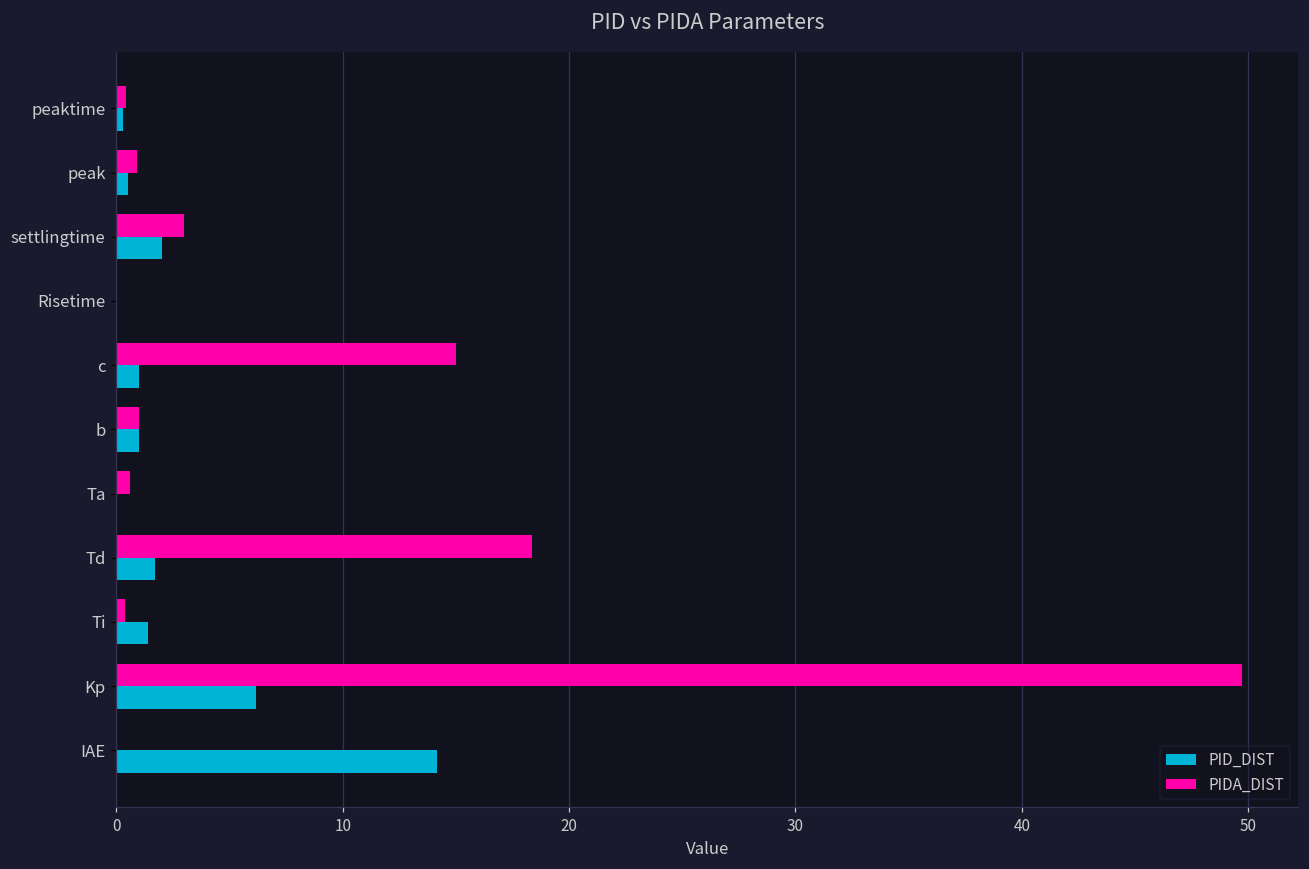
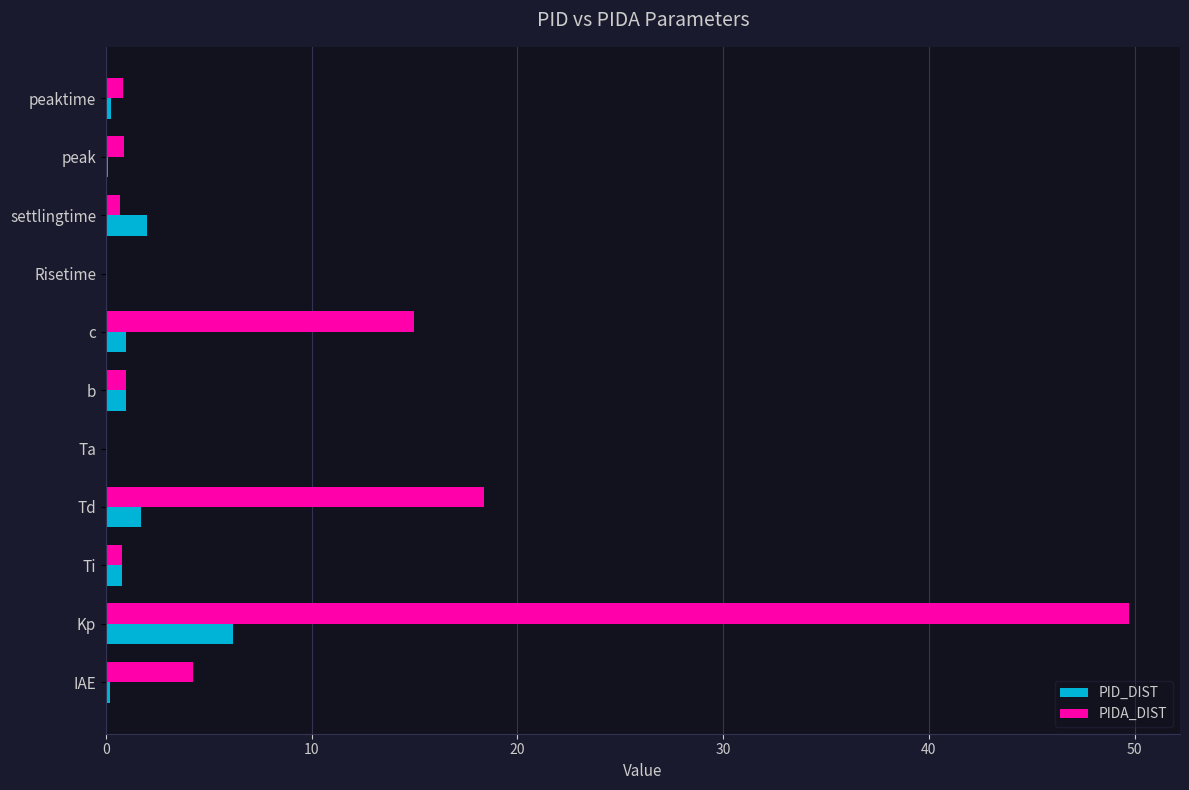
  {
    "PID_DIST": {
      "peaktime": 0.3,
-     "peak": 0.5,
+     "peak": 0.1,
      "settlingtime": 2.0,
      "Risetime": 0.0,
      "c": 1.0,
      "b": 1.0,
      "Ta": 0.0,
      "Td": 1.7,
-     "Ti": 1.4,
+     "Ti": 0.8,
      "Kp": 6.2,
-     "IAE": 14.1
+     "IAE": 0.2
    },
    "PIDA_DIST": {
-     "peaktime": 0.4,
+     "peaktime": 0.9,
      "peak": 0.9,
-     "settlingtime": 3.0,
+     "settlingtime": 0.7,
      "Risetime": 0.0,
      "c": 15.0,
      "b": 1.0,
-     "Ta": 0.6,
+     "Ta": 0.1,
      "Td": 18.4,
-     "Ti": 0.4,
+     "Ti": 0.8,
      "Kp": 49.7,
-     "IAE": 0.0
+     "IAE": 4.2
    }
  }
